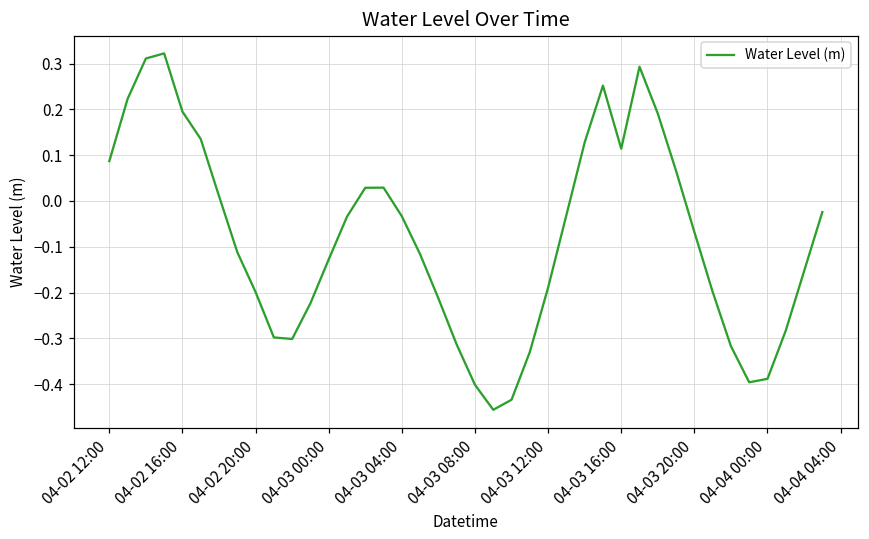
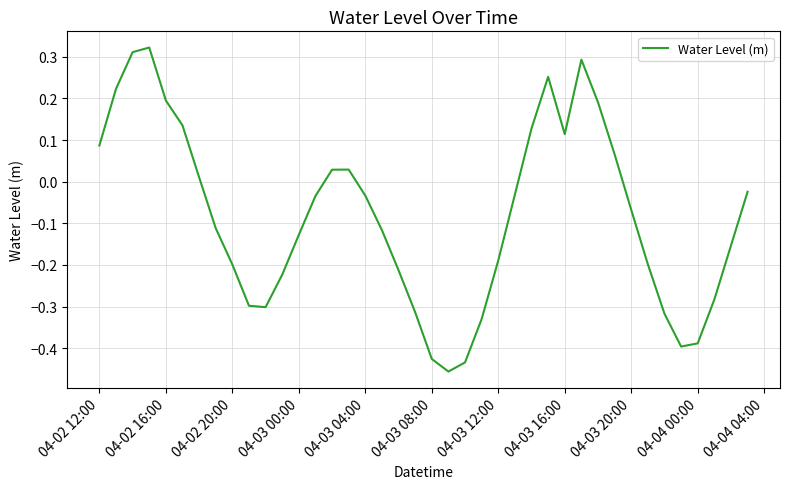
  {
    "04-02 12:00": 0.09,
    "04-02 16:00": 0.19,
    "04-02 20:00": -0.20,
    "04-03 00:00": -0.13,
    "04-03 04:00": -0.03,
-   "04-03 08:00": -0.40,
+   "04-03 08:00": -0.43,
    "04-03 12:00": -0.19,
    "04-03 16:00": 0.11,
    "04-03 20:00": -0.07,
    "04-04 00:00": -0.39
  }
